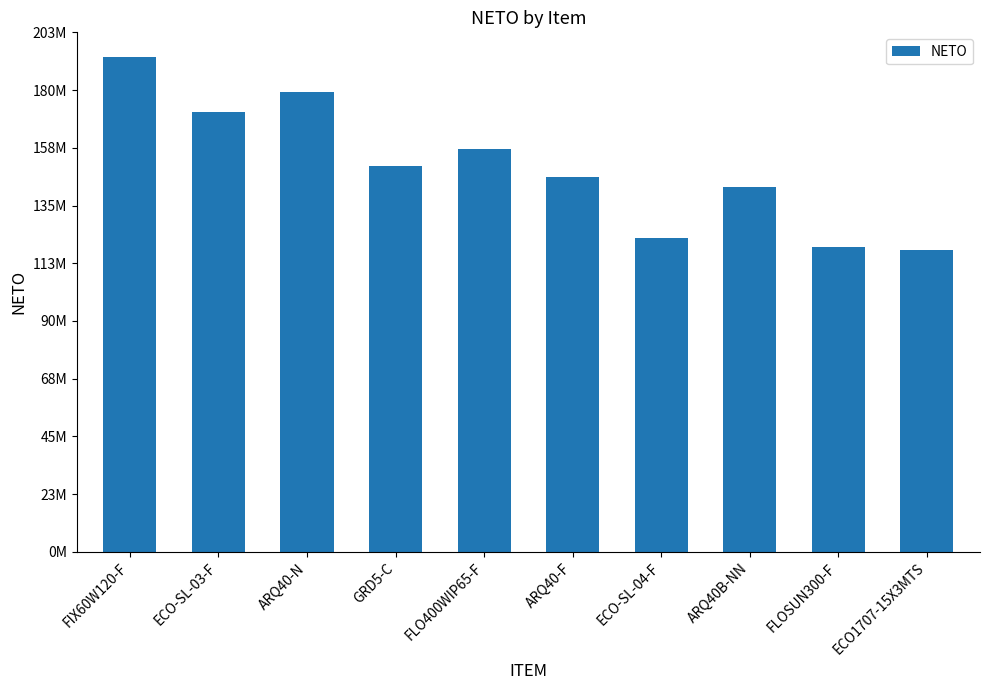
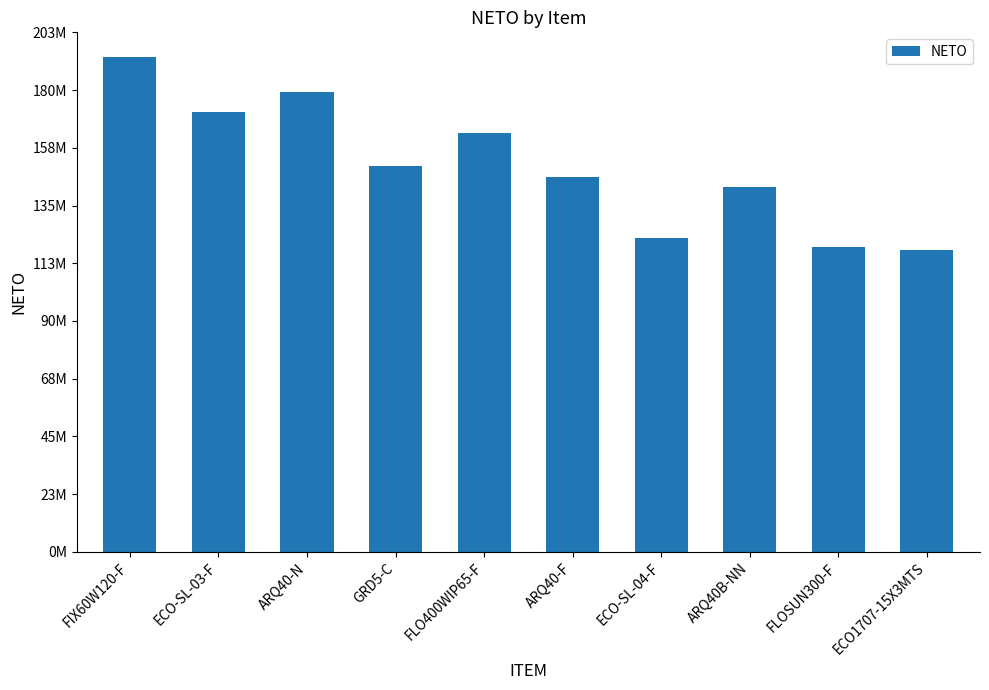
  {
    "FIX60W120-F": 193000000,
    "ECO-SL-03-F": 172000000,
    "ARQ40-N": 180000000,
    "GRD5-C": 151000000,
-   "FLO400WIP65-F": 157000000,
+   "FLO400WIP65-F": 164000000,
    "ARQ40-F": 147000000,
    "ECO-SL-04-F": 123000000,
    "ARQ40B-NN": 143000000,
    "FLOSUN300-F": 119000000,
    "ECO1707-15X3MTS": 118000000
  }
